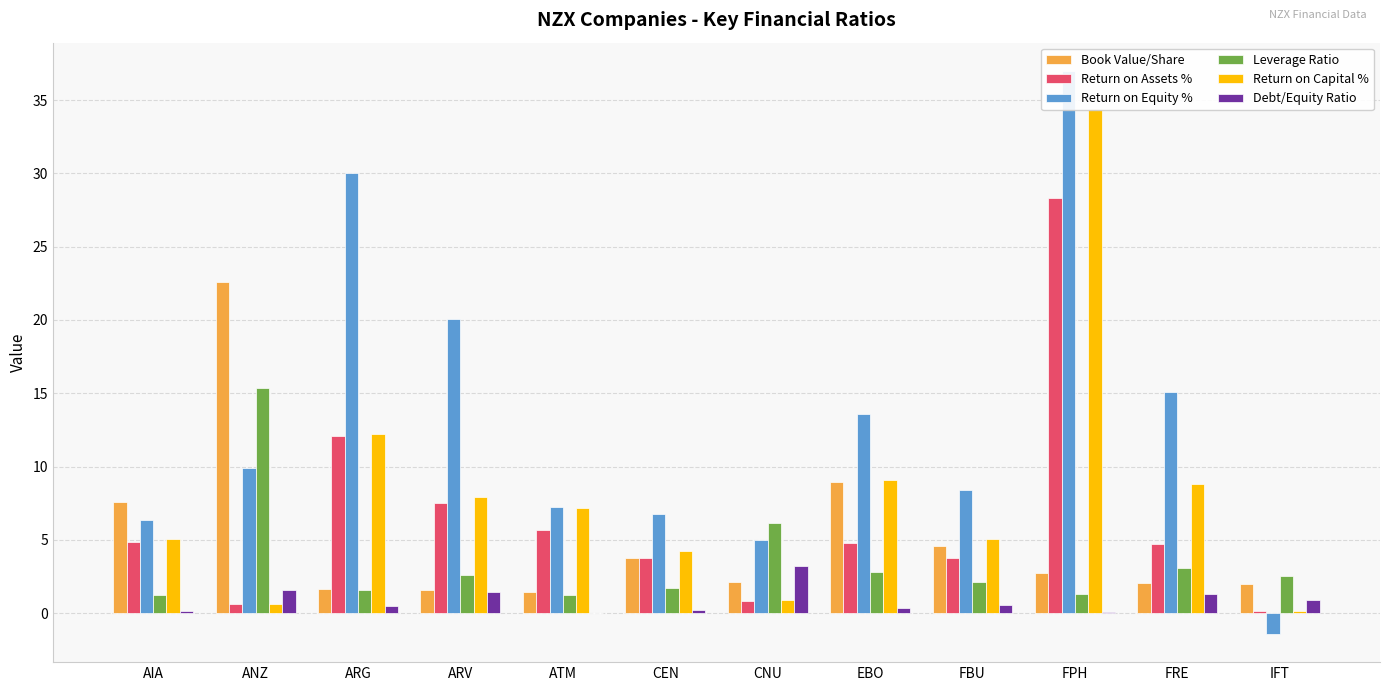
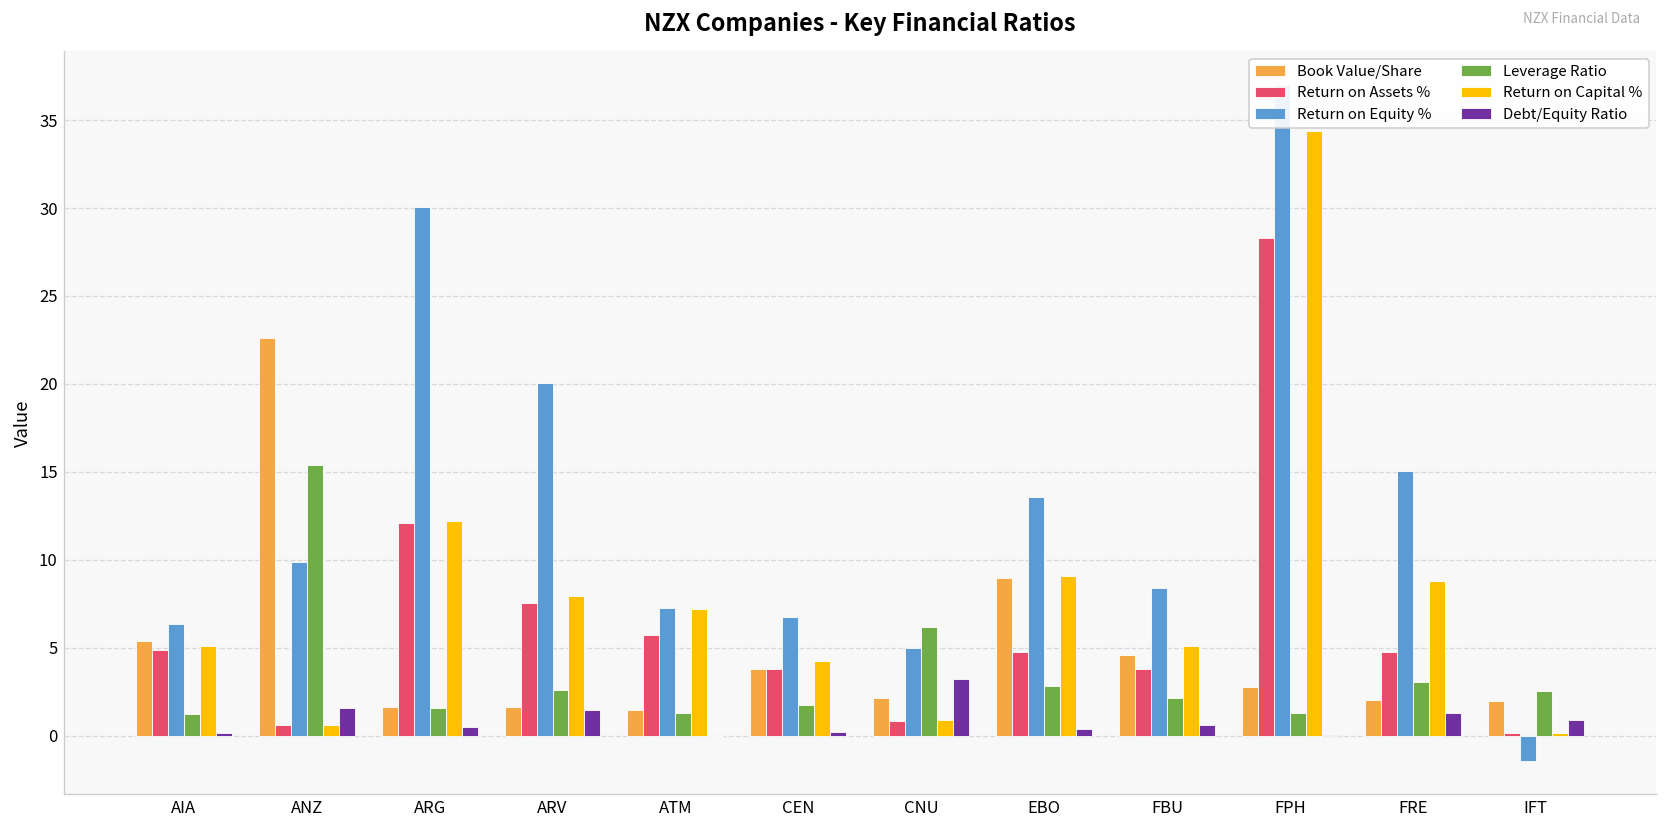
  {
    "Book Value/Share": {
-     "AIA": 7.6,
+     "AIA": 5.4,
      "ANZ": 22.6,
      "ARG": 1.6,
      "ARV": 1.6,
      "ATM": 1.5,
      "CEN": 3.8,
      "CNU": 2.1,
      "EBO": 9.0,
      "FBU": 4.6,
      "FPH": 2.8,
      "FRE": 2.1,
      "IFT": 2.0
    },
    "Return on Assets %": {
      "AIA": 4.9,
      "ANZ": 0.6,
      "ARG": 12.1,
      "ARV": 7.6,
      "ATM": 5.7,
      "CEN": 3.8,
      "CNU": 0.8,
      "EBO": 4.8,
      "FBU": 3.8,
      "FPH": 28.3,
      "FRE": 4.7
    },
    "Return on Equity %": {
      "AIA": 6.4,
      "ANZ": 9.9,
      "ARG": 30.1,
      "ARV": 20.0,
      "ATM": 7.3,
      "CEN": 6.7,
      "CNU": 5.0,
      "EBO": 13.6,
      "FBU": 8.4,
      "FRE": 15.1,
      "IFT": -1.4
    },
    "Leverage Ratio": {
      "AIA": 1.2,
      "ANZ": 15.4,
      "ARG": 1.6,
      "ARV": 2.6,
      "ATM": 1.3,
      "CEN": 1.7,
      "CNU": 6.2,
      "EBO": 2.8,
      "FBU": 2.1,
      "FPH": 1.3,
      "FRE": 3.1,
      "IFT": 2.6
    },
    "Return on Capital %": {
      "AIA": 5.1,
      "ANZ": 0.6,
      "ARG": 12.2,
      "ARV": 8.0,
      "ATM": 7.2,
      "CEN": 4.3,
      "CNU": 0.9,
      "EBO": 9.1,
      "FBU": 5.1,
      "FRE": 8.8
    },
    "Debt/Equity Ratio": {
      "ANZ": 1.6,
      "ARG": 0.5,
      "ARV": 1.5,
      "CEN": 0.2,
      "CNU": 3.2,
      "EBO": 0.4,
      "FBU": 0.6,
      "FRE": 1.3,
      "IFT": 0.9
    }
  }
